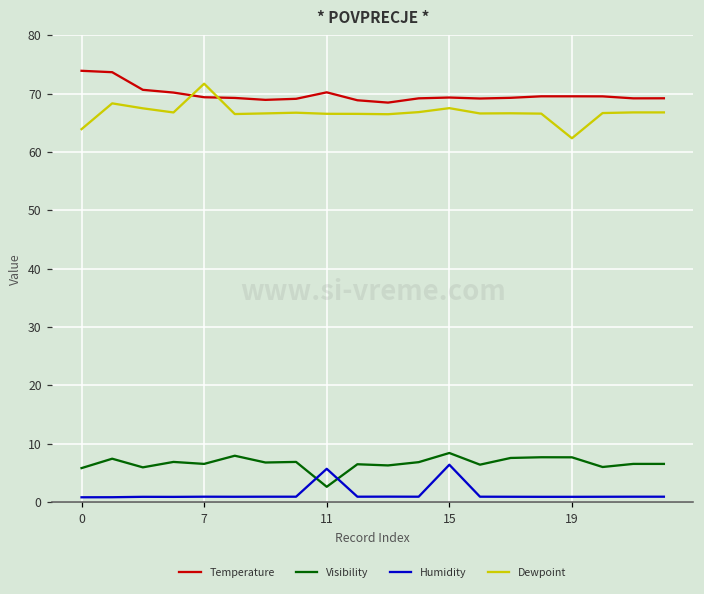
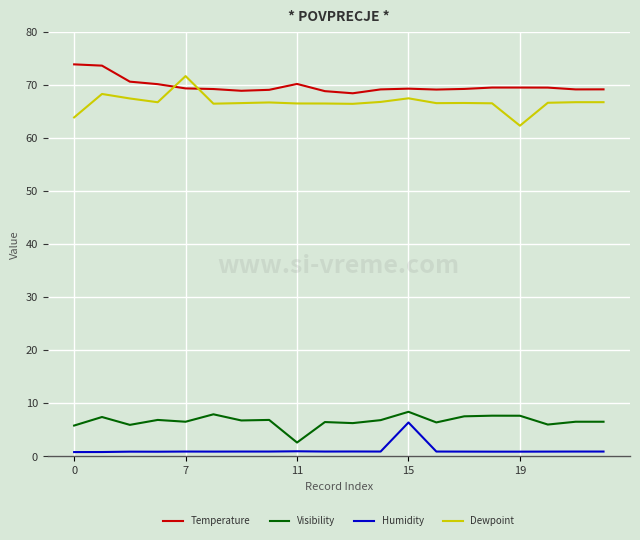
  {
    "Temperature": {
      "0": 74,
      "7": 69,
      "11": 70,
      "15": 69,
      "19": 70
    },
    "Visibility": {
      "0": 6,
      "7": 7,
      "11": 3,
      "15": 8,
      "19": 8
    },
    "Humidity": {
      "0": 1,
      "7": 1,
-     "11": 6,
+     "11": 1,
      "15": 6,
      "19": 1
    },
    "Dewpoint": {
      "0": 64,
      "7": 72,
      "11": 67,
      "15": 68,
      "19": 62
    }
  }
